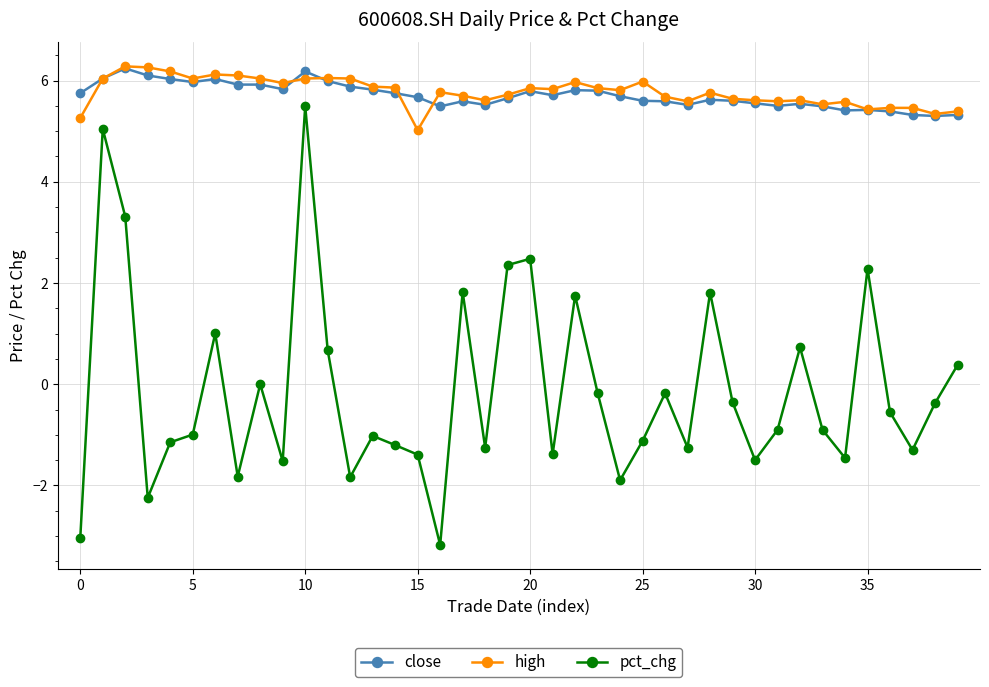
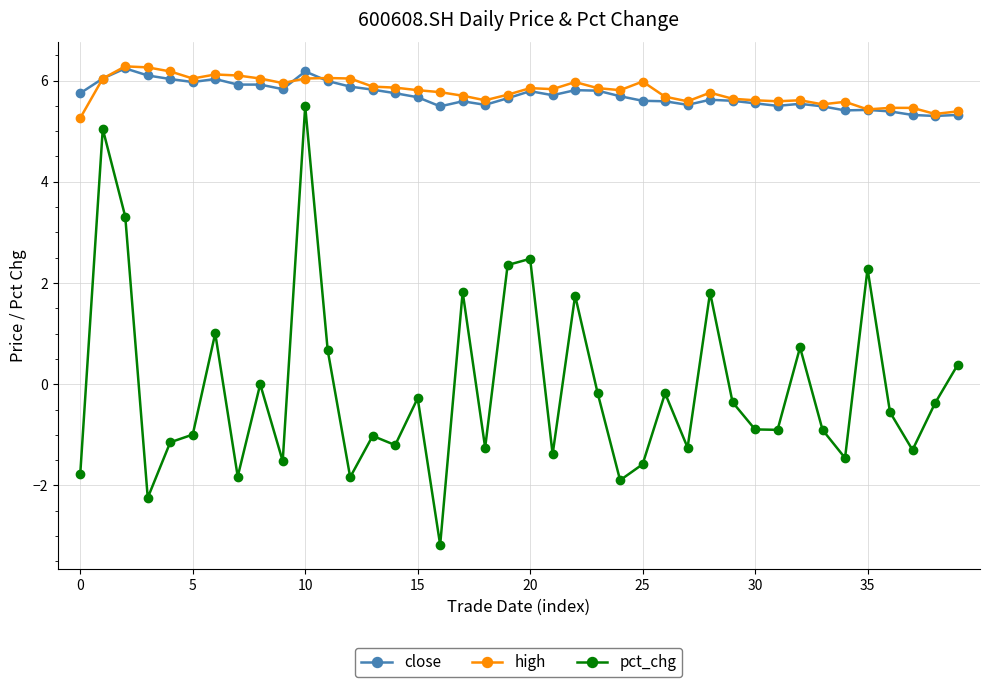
  {
    "close": {
      "0": 5.8,
      "5": 6.0,
      "10": 6.2,
      "15": 5.7,
      "20": 5.8,
      "25": 5.6,
      "30": 5.6
    },
    "high": {
      "0": 5.3,
      "5": 6.0,
      "10": 6.0,
-     "15": 5.0,
+     "15": 5.8,
      "20": 5.9,
      "25": 6.0,
      "30": 5.6
    },
    "pct_chg": {
-     "0": -3.0,
+     "0": -1.8,
      "5": -1.0,
      "10": 5.5,
-     "15": -1.4,
+     "15": -0.3,
      "20": 2.5,
-     "25": -1.1,
-     "30": -1.5,
+     "25": -1.6,
+     "30": -0.9,
      "35": 2.3
    }
  }
